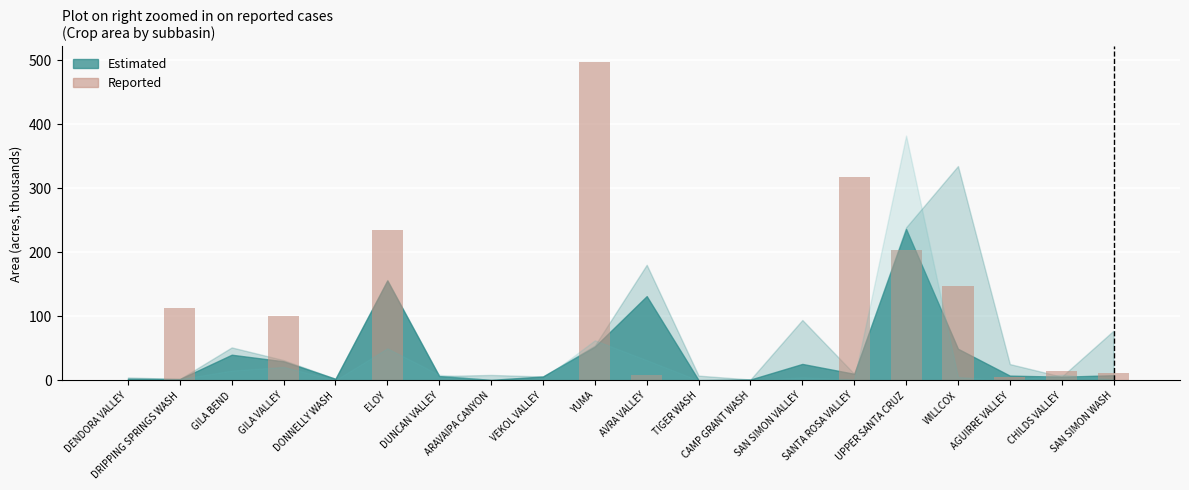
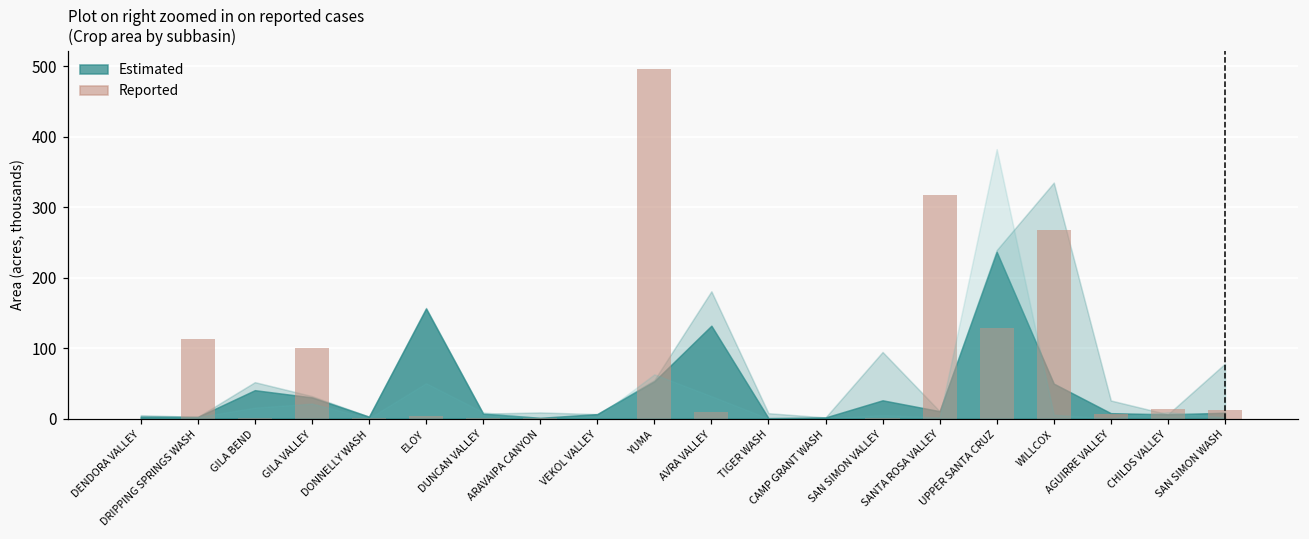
  {
    "Reported": {
      "DRIPPING SPRINGS WASH": 110,
      "GILA VALLEY": 100,
-     "ELOY": 240,
+     "ELOY": 0,
      "YUMA": 500,
      "AVRA VALLEY": 10,
      "SANTA ROSA VALLEY": 320,
-     "UPPER SANTA CRUZ": 200,
-     "WILLCOX": 150,
+     "UPPER SANTA CRUZ": 130,
+     "WILLCOX": 270,
      "AGUIRRE VALLEY": 10,
      "CHILDS VALLEY": 10,
      "SAN SIMON WASH": 10
    }
  }
